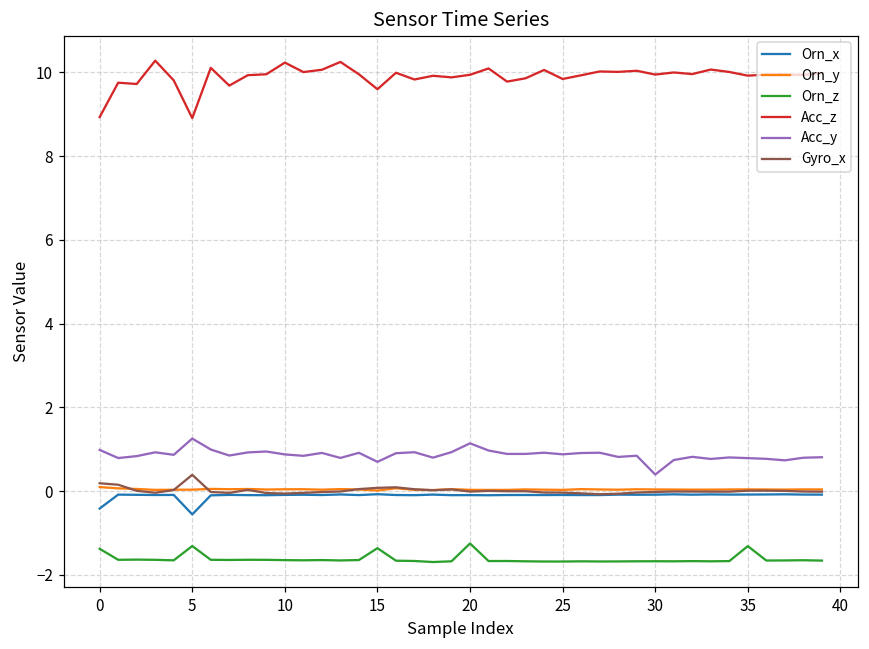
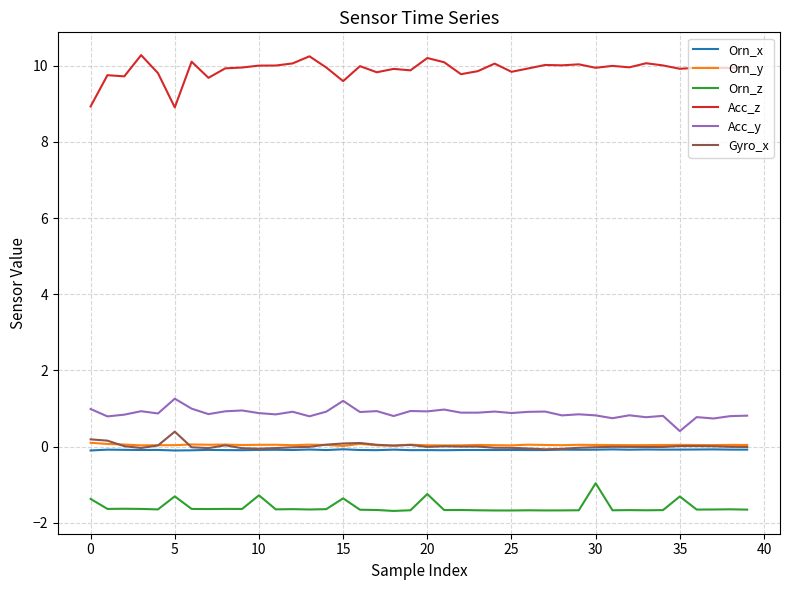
  {
    "Orn_x": {
-     "0": -0.4,
-     "5": -0.6,
+     "0": -0.1,
+     "5": -0.1,
      "15": -0.1,
      "20": -0.1,
      "35": -0.1
    },
    "Orn_y": {
      "0": 0.1,
      "5": 0.0,
      "10": 0.0
    },
    "Orn_z": {
      "0": -1.4,
      "5": -1.3,
-     "10": -1.6,
+     "10": -1.3,
      "15": -1.4,
      "20": -1.2,
      "25": -1.7,
-     "30": -1.7,
+     "30": -1.0,
      "35": -1.3
    },
    "Acc_z": {
      "0": 8.9,
      "5": 8.9,
-     "10": 10.2,
+     "10": 10.0,
      "15": 9.6,
-     "20": 9.9,
+     "20": 10.2,
      "25": 9.8,
      "30": 9.9,
      "35": 9.9
    },
    "Acc_y": {
      "0": 1.0,
      "5": 1.3,
      "10": 0.9,
-     "15": 0.7,
-     "20": 1.1,
+     "15": 1.2,
+     "20": 0.9,
      "25": 0.9,
-     "30": 0.4,
-     "35": 0.8
+     "30": 0.8,
+     "35": 0.4
    },
    "Gyro_x": {
      "0": 0.2,
      "5": 0.4
    }
  }
